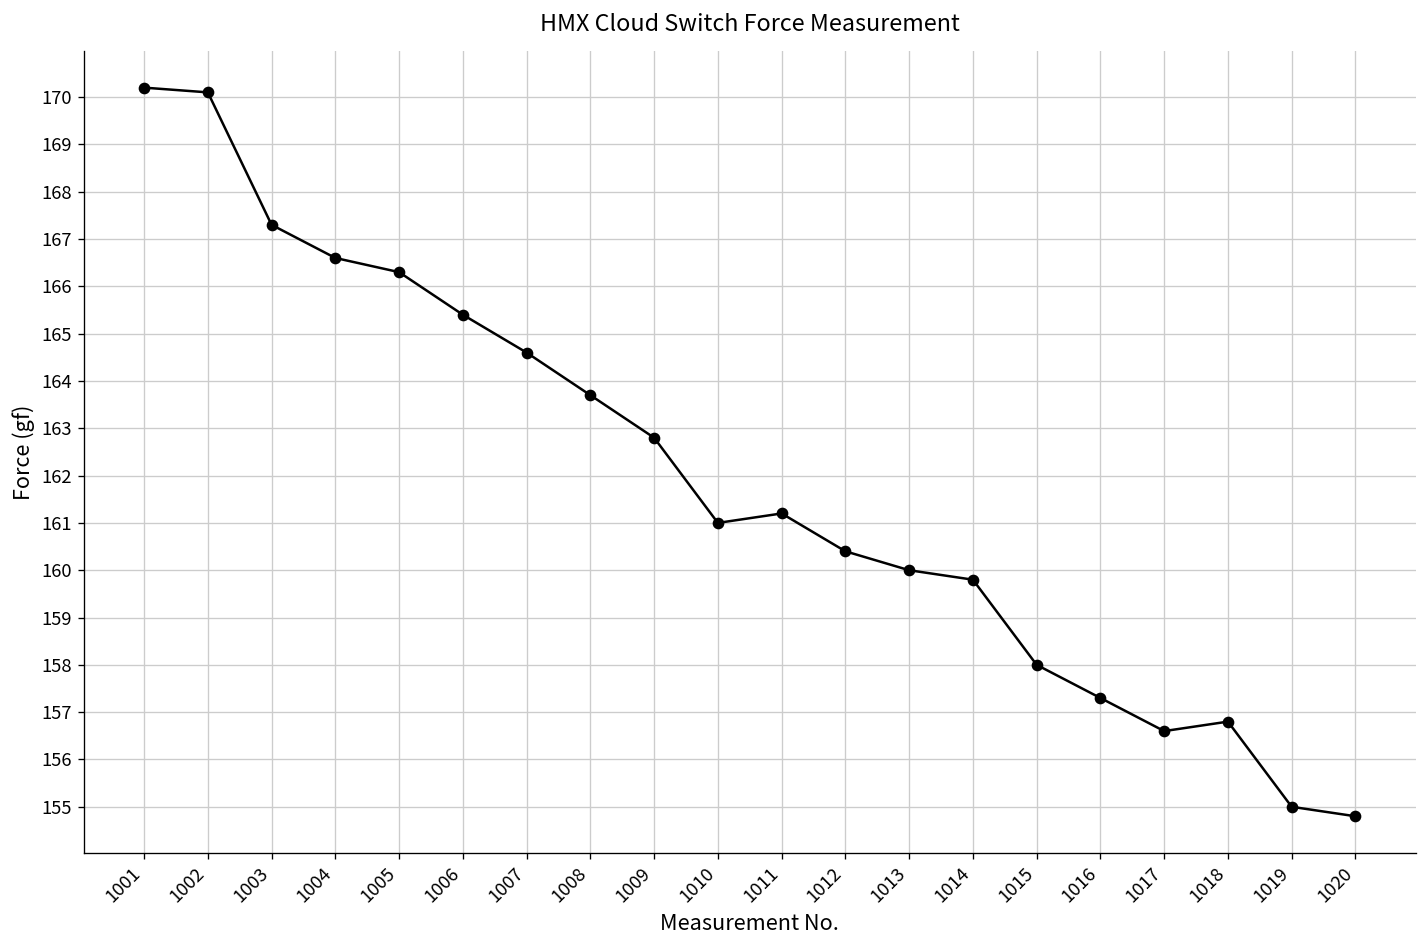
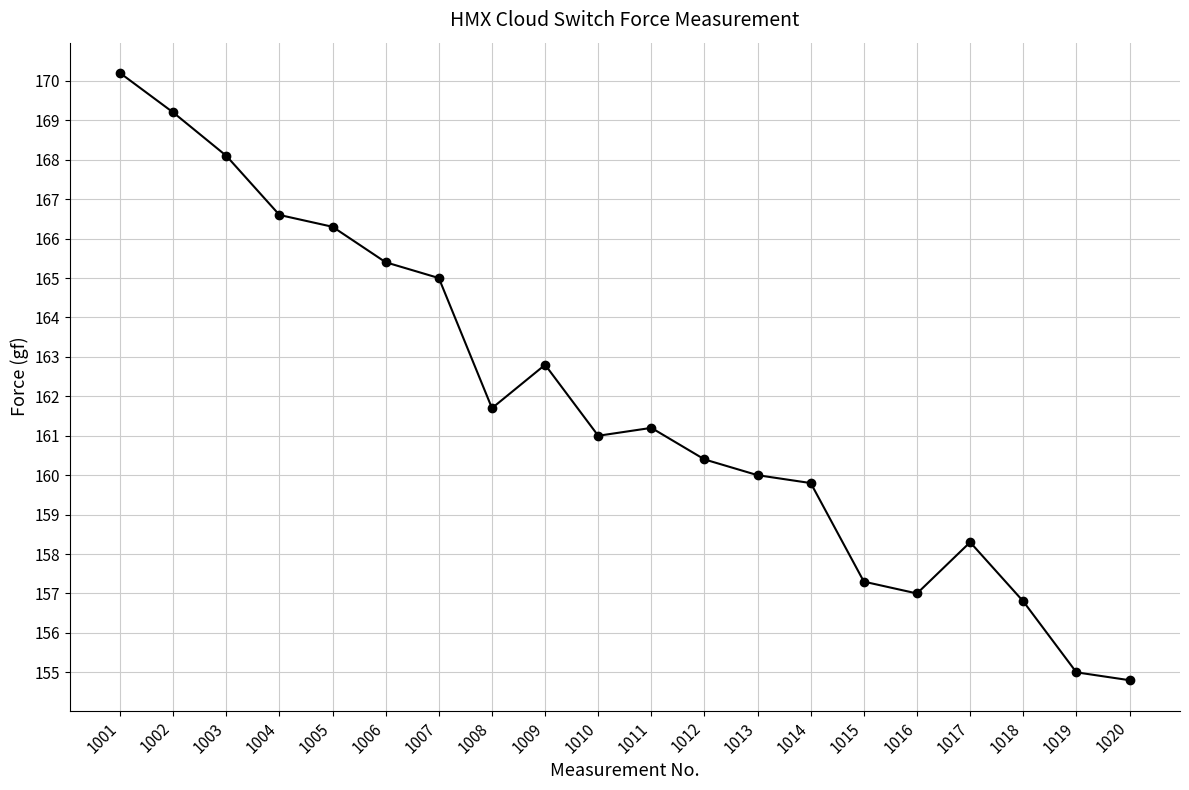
  {
    "1001": 170.2,
-   "1002": 170.1,
-   "1003": 167.3,
+   "1002": 169.2,
+   "1003": 168.1,
    "1004": 166.6,
    "1005": 166.3,
    "1006": 165.4,
-   "1007": 164.6,
-   "1008": 163.7,
+   "1007": 165.0,
+   "1008": 161.7,
    "1009": 162.8,
    "1010": 161.0,
    "1011": 161.2,
    "1012": 160.4,
    "1013": 160.0,
    "1014": 159.8,
-   "1015": 158.0,
-   "1016": 157.3,
-   "1017": 156.6,
+   "1015": 157.3,
+   "1016": 157.0,
+   "1017": 158.3,
    "1018": 156.8,
    "1019": 155.0,
    "1020": 154.8
  }
